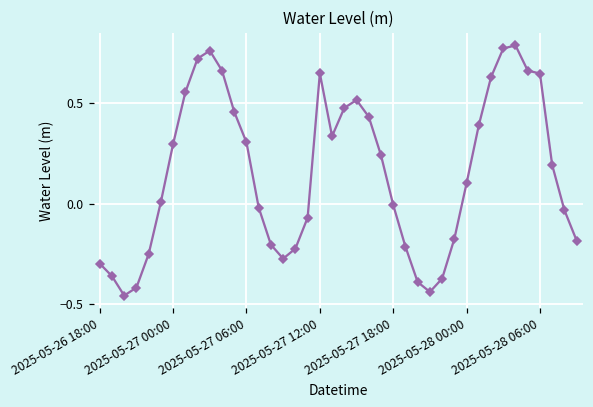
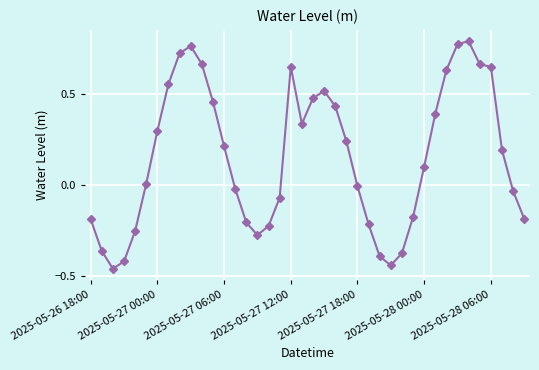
  {
-   "2025-05-26 18:00": -0.30,
+   "2025-05-26 18:00": -0.19,
    "2025-05-27 00:00": 0.30,
-   "2025-05-27 06:00": 0.30,
+   "2025-05-27 06:00": 0.21,
    "2025-05-27 12:00": 0.65,
    "2025-05-27 18:00": -0.01,
    "2025-05-28 00:00": 0.10,
    "2025-05-28 06:00": 0.65
  }
